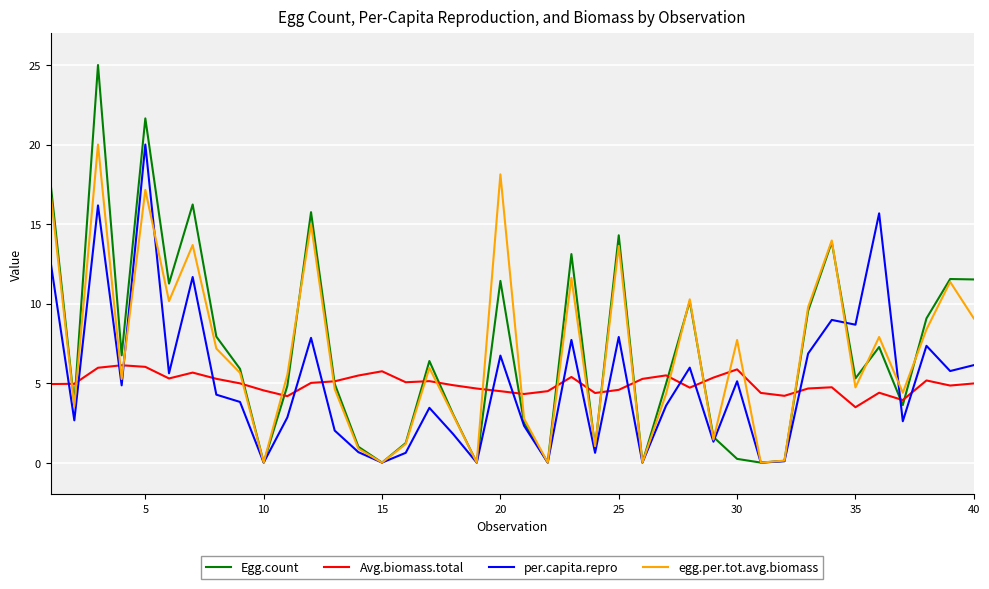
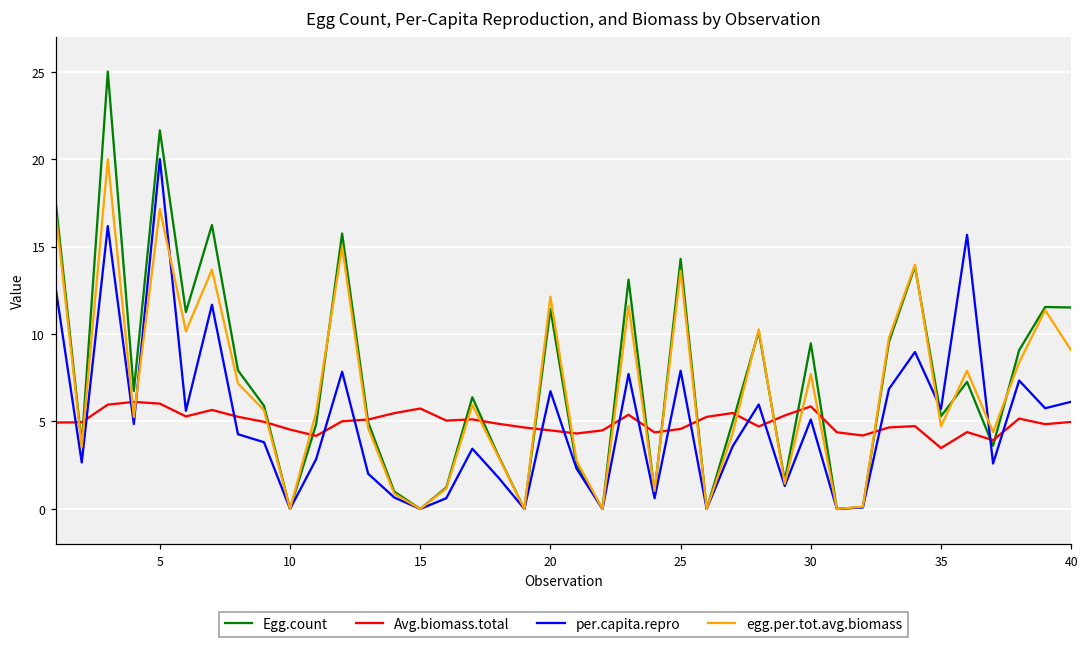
  {
    "Egg.count": {
      "5": 21.6,
      "20": 11.4,
      "25": 14.3,
-     "30": 0.2,
+     "30": 9.5,
      "35": 5.3,
      "40": 11.5
    },
    "Avg.biomass.total": {
      "5": 6.0,
      "10": 4.5,
      "15": 5.7,
      "20": 4.5,
      "25": 4.6,
      "30": 5.9,
      "35": 3.5,
      "40": 5.0
    },
    "per.capita.repro": {
      "5": 20.0,
      "20": 6.7,
      "25": 7.9,
      "30": 5.1,
-     "35": 8.7,
+     "35": 5.7,
      "40": 6.1
    },
    "egg.per.tot.avg.biomass": {
      "5": 17.1,
-     "20": 18.1,
+     "20": 12.1,
      "25": 13.6,
      "30": 7.7,
      "35": 4.7,
      "40": 9.1
    }
  }
